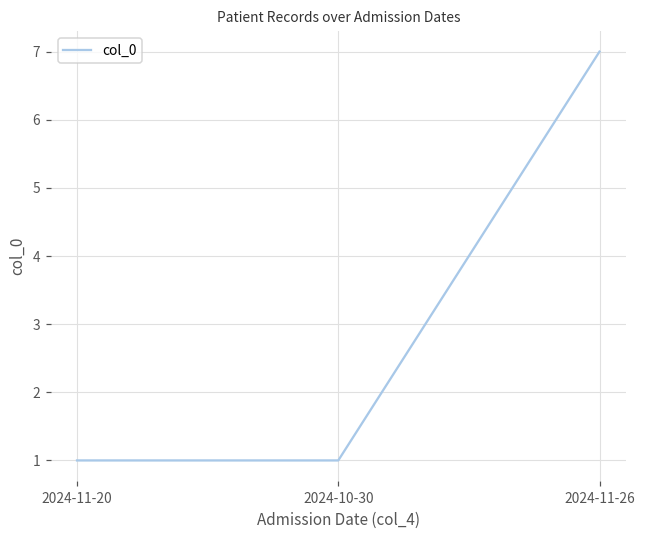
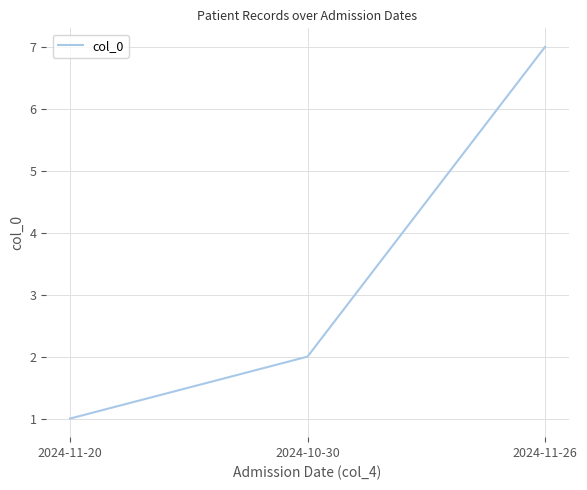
  {
    "2024-11-20": 1,
-   "2024-10-30": 1,
+   "2024-10-30": 2,
    "2024-11-26": 7
  }
